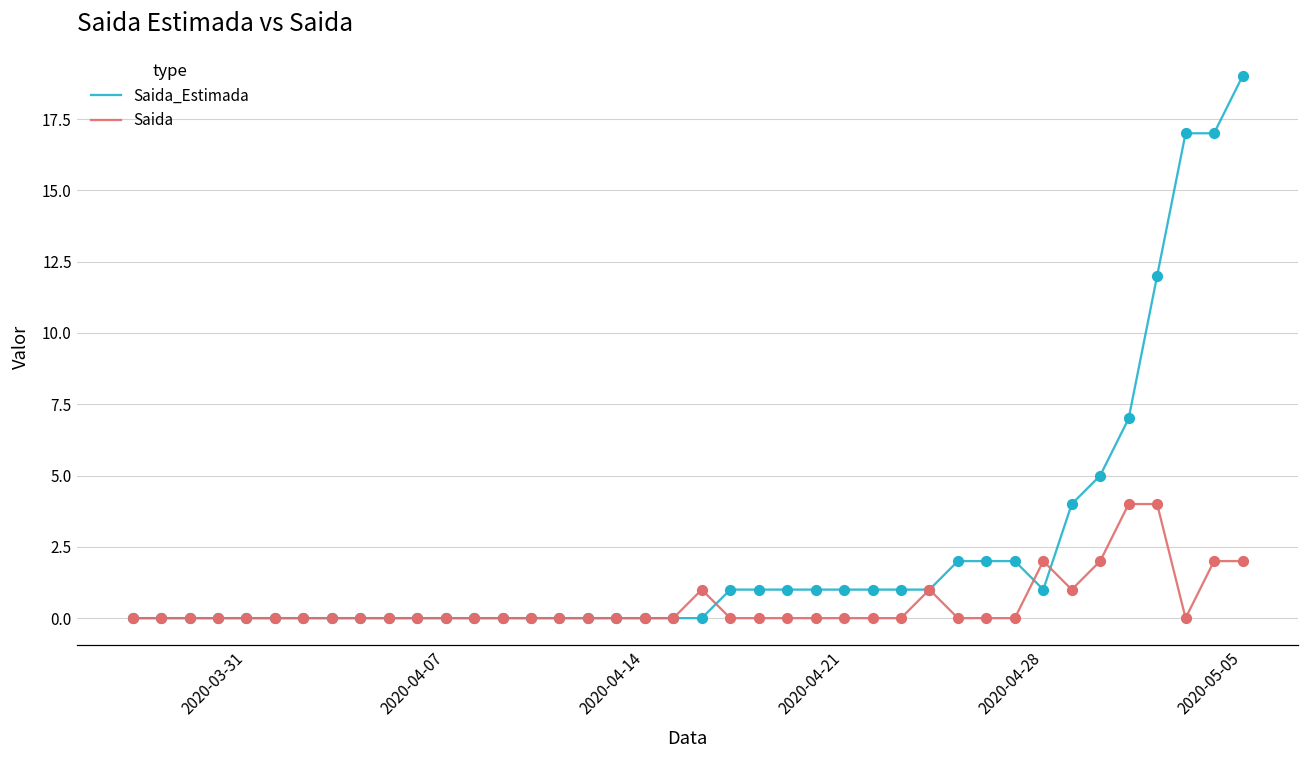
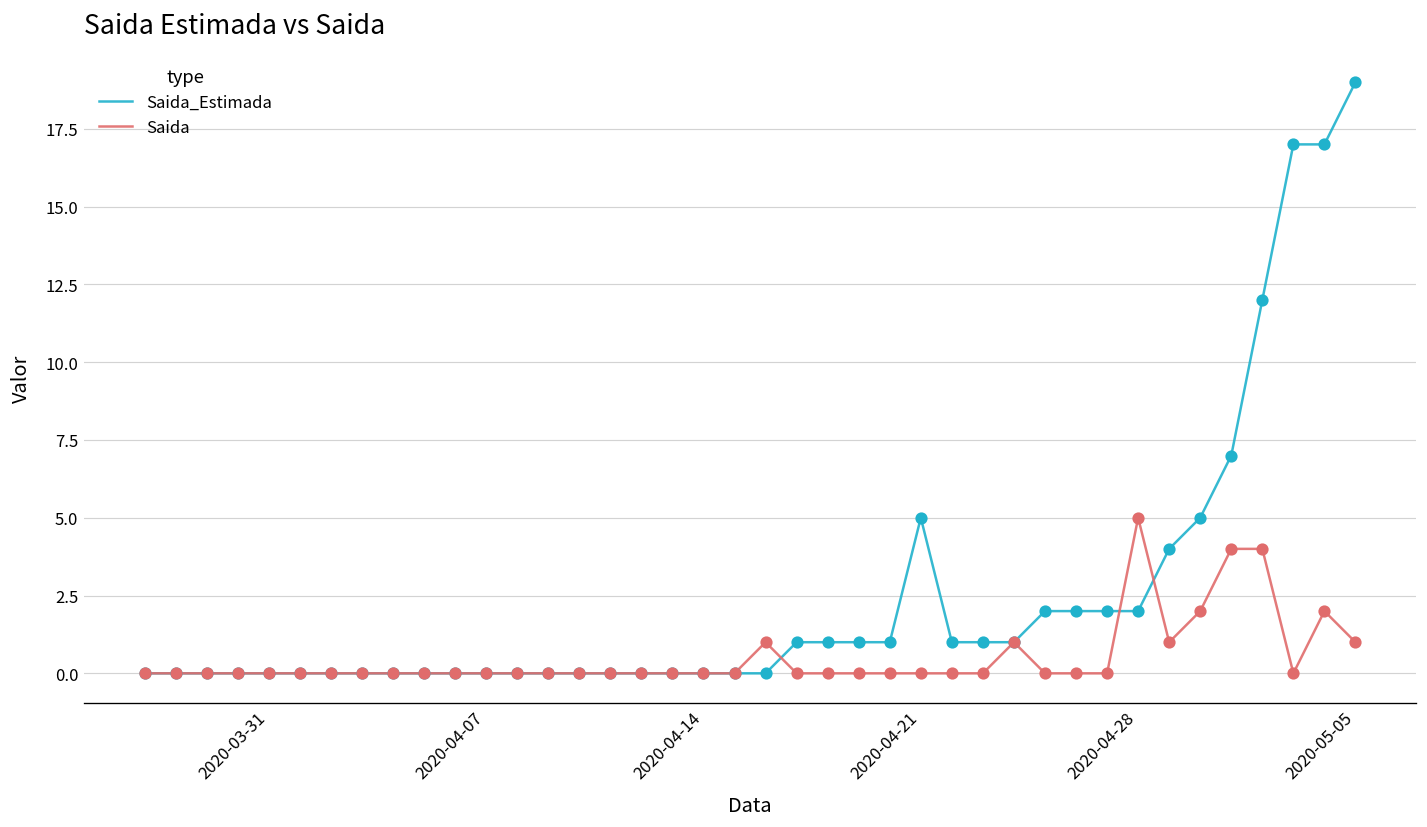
  {
    "Saida_Estimada": {
-     "2020-04-21": 1,
-     "2020-04-28": 1,
+     "2020-04-21": 5,
+     "2020-04-28": 2,
      "2020-05-05": 19
    },
    "Saida": {
      "2020-04-21": 0,
-     "2020-04-28": 2,
-     "2020-05-05": 2
+     "2020-04-28": 5,
+     "2020-05-05": 1
    }
  }
